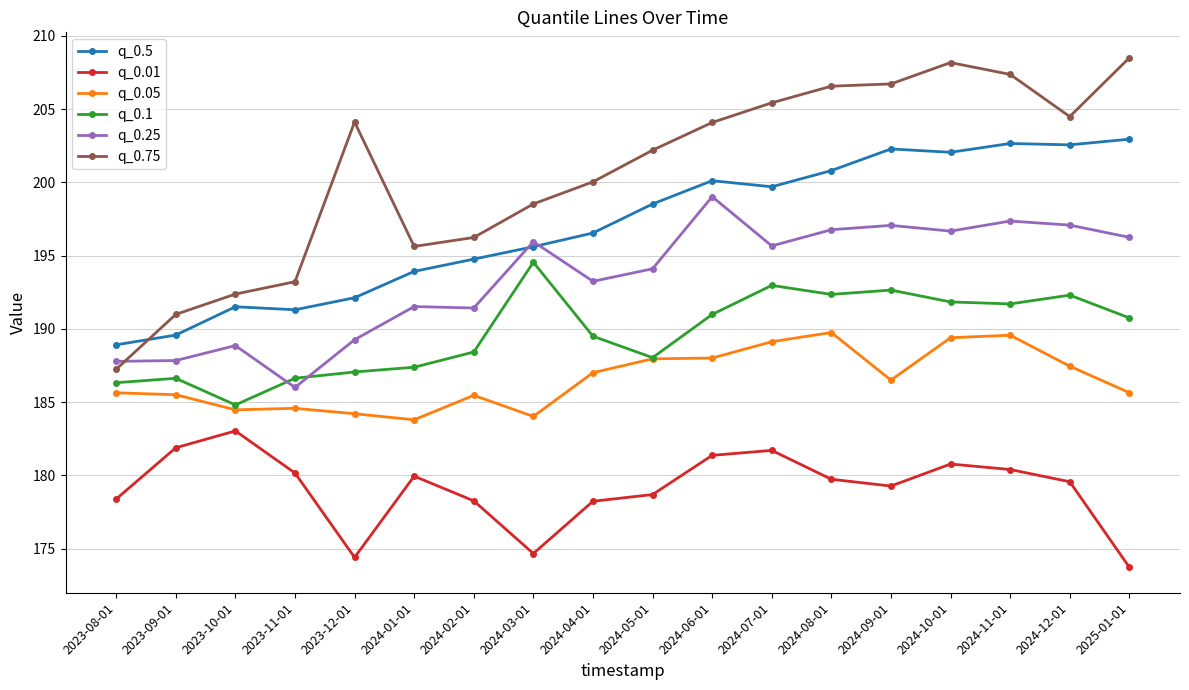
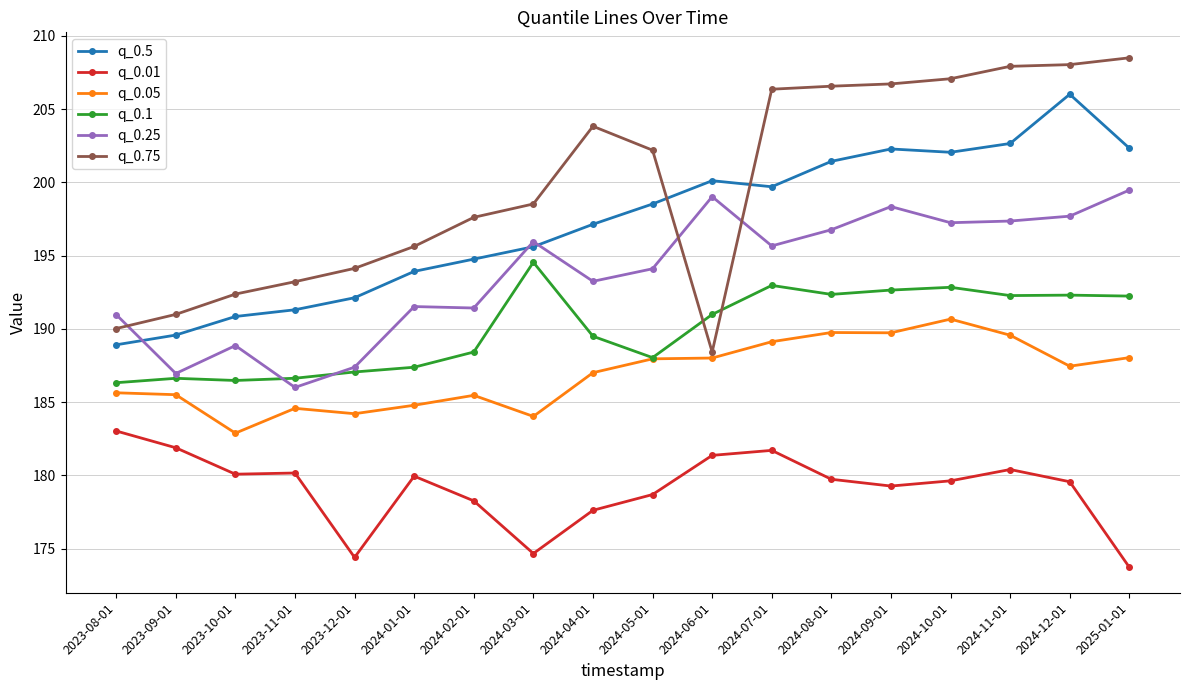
  {
    "q_0.5": {
      "2023-08-01": 188.9,
      "2023-09-01": 189.6,
-     "2023-10-01": 191.5,
+     "2023-10-01": 190.8,
      "2023-11-01": 191.3,
      "2023-12-01": 192.1,
      "2024-01-01": 193.9,
      "2024-02-01": 194.8,
      "2024-03-01": 195.6,
-     "2024-04-01": 196.5,
+     "2024-04-01": 197.1,
      "2024-05-01": 198.5,
      "2024-06-01": 200.1,
      "2024-07-01": 199.7,
-     "2024-08-01": 200.8,
+     "2024-08-01": 201.4,
      "2024-09-01": 202.3,
      "2024-10-01": 202.0,
      "2024-11-01": 202.6,
-     "2024-12-01": 202.6,
-     "2025-01-01": 202.9
+     "2024-12-01": 206.0,
+     "2025-01-01": 202.3
    },
    "q_0.01": {
-     "2023-08-01": 178.4,
+     "2023-08-01": 183.0,
      "2023-09-01": 181.9,
-     "2023-10-01": 183.0,
+     "2023-10-01": 180.1,
      "2023-11-01": 180.2,
      "2023-12-01": 174.4,
      "2024-01-01": 179.9,
      "2024-02-01": 178.3,
      "2024-03-01": 174.7,
-     "2024-04-01": 178.2,
+     "2024-04-01": 177.6,
      "2024-05-01": 178.7,
      "2024-06-01": 181.4,
      "2024-07-01": 181.7,
      "2024-08-01": 179.7,
      "2024-09-01": 179.3,
-     "2024-10-01": 180.8,
+     "2024-10-01": 179.6,
      "2024-11-01": 180.4,
      "2024-12-01": 179.6,
      "2025-01-01": 173.7
    },
    "q_0.05": {
      "2023-08-01": 185.6,
      "2023-09-01": 185.5,
-     "2023-10-01": 184.5,
+     "2023-10-01": 182.9,
      "2023-11-01": 184.6,
      "2023-12-01": 184.2,
-     "2024-01-01": 183.8,
+     "2024-01-01": 184.8,
      "2024-02-01": 185.5,
      "2024-03-01": 184.0,
      "2024-04-01": 187.0,
      "2024-06-01": 188.0,
      "2024-07-01": 189.1,
      "2024-08-01": 189.7,
-     "2024-09-01": 186.5,
-     "2024-10-01": 189.4,
+     "2024-09-01": 189.7,
+     "2024-10-01": 190.7,
      "2024-11-01": 189.6,
      "2024-12-01": 187.4,
-     "2025-01-01": 185.6
+     "2025-01-01": 188.0
    },
    "q_0.1": {
      "2023-08-01": 186.3,
      "2023-09-01": 186.6,
-     "2023-10-01": 184.8,
+     "2023-10-01": 186.5,
      "2023-11-01": 186.6,
      "2023-12-01": 187.1,
      "2024-01-01": 187.4,
      "2024-02-01": 188.4,
      "2024-03-01": 194.5,
      "2024-04-01": 189.5,
      "2024-06-01": 191.0,
      "2024-07-01": 193.0,
      "2024-08-01": 192.3,
      "2024-09-01": 192.6,
-     "2024-10-01": 191.8,
-     "2024-11-01": 191.7,
+     "2024-10-01": 192.8,
+     "2024-11-01": 192.3,
      "2024-12-01": 192.3,
-     "2025-01-01": 190.7
+     "2025-01-01": 192.2
    },
    "q_0.25": {
-     "2023-08-01": 187.8,
-     "2023-09-01": 187.8,
+     "2023-08-01": 191.0,
+     "2023-09-01": 186.9,
      "2023-10-01": 188.9,
      "2023-11-01": 186.0,
-     "2023-12-01": 189.3,
+     "2023-12-01": 187.4,
      "2024-01-01": 191.5,
      "2024-02-01": 191.4,
      "2024-03-01": 196.0,
      "2024-04-01": 193.2,
      "2024-05-01": 194.1,
      "2024-06-01": 199.0,
      "2024-07-01": 195.7,
      "2024-08-01": 196.8,
-     "2024-09-01": 197.1,
-     "2024-10-01": 196.7,
+     "2024-09-01": 198.3,
+     "2024-10-01": 197.2,
      "2024-11-01": 197.4,
-     "2024-12-01": 197.1,
-     "2025-01-01": 196.2
+     "2024-12-01": 197.7,
+     "2025-01-01": 199.5
    },
    "q_0.75": {
-     "2023-08-01": 187.2,
+     "2023-08-01": 190.0,
      "2023-09-01": 191.0,
      "2023-10-01": 192.4,
      "2023-11-01": 193.2,
-     "2023-12-01": 204.1,
+     "2023-12-01": 194.1,
      "2024-01-01": 195.6,
-     "2024-02-01": 196.2,
+     "2024-02-01": 197.6,
      "2024-03-01": 198.5,
-     "2024-04-01": 200.0,
+     "2024-04-01": 203.8,
      "2024-05-01": 202.2,
-     "2024-06-01": 204.1,
-     "2024-07-01": 205.4,
+     "2024-06-01": 188.4,
+     "2024-07-01": 206.4,
      "2024-08-01": 206.6,
      "2024-09-01": 206.7,
-     "2024-10-01": 208.2,
-     "2024-11-01": 207.4,
-     "2024-12-01": 204.5,
+     "2024-10-01": 207.1,
+     "2024-11-01": 207.9,
+     "2024-12-01": 208.0,
      "2025-01-01": 208.5
    }
  }
